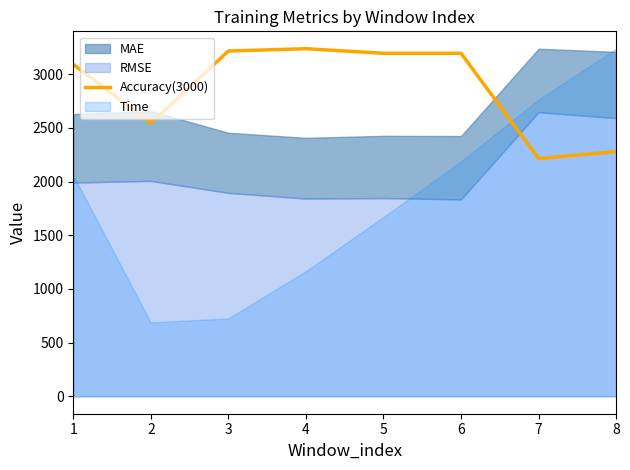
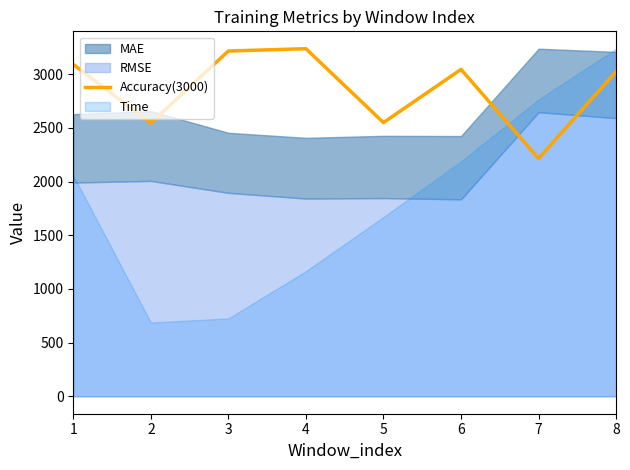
  {
    "Accuracy(3000)": {
      "1": 3090,
      "2": 2550,
      "3": 3220,
      "4": 3240,
-     "5": 3200,
-     "6": 3200,
+     "5": 2550,
+     "6": 3050,
      "7": 2220,
-     "8": 2280
+     "8": 3030
    }
  }
